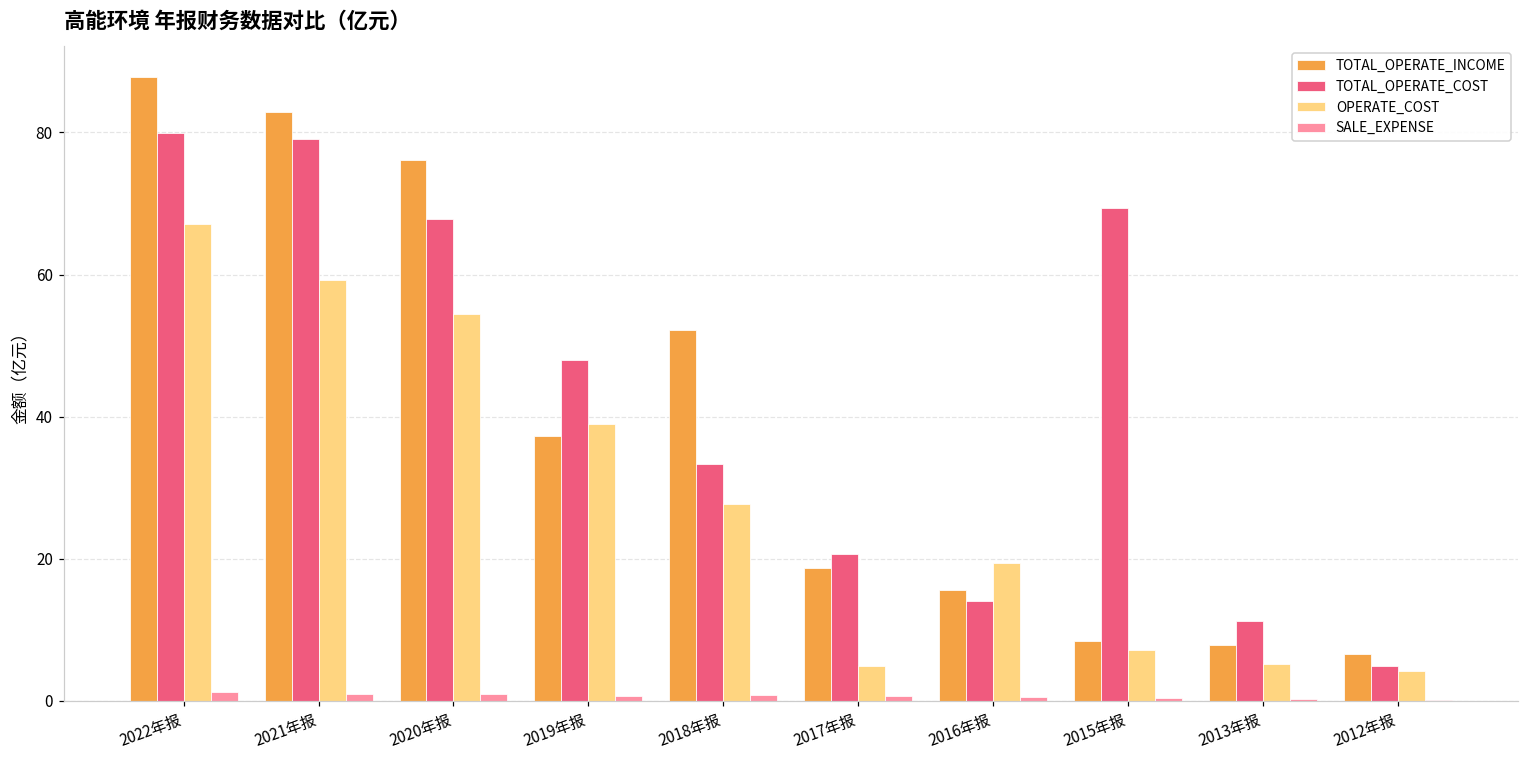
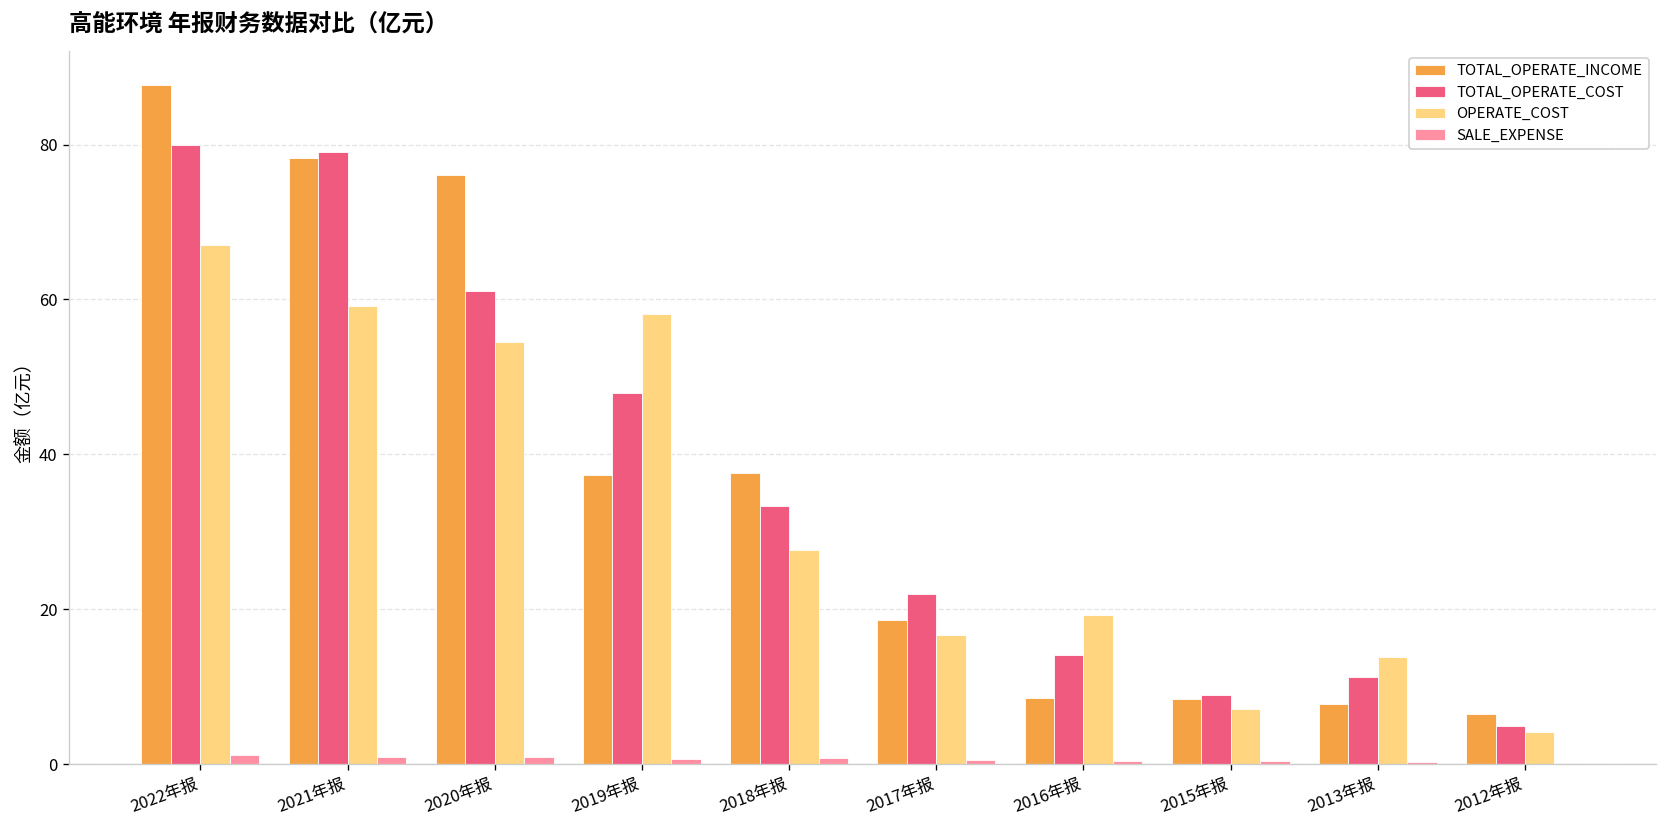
  {
    "TOTAL_OPERATE_INCOME": {
      "2022年报": 88,
-     "2021年报": 83,
+     "2021年报": 78,
      "2020年报": 76,
      "2019年报": 37,
-     "2018年报": 52,
+     "2018年报": 38,
      "2017年报": 19,
-     "2016年报": 16,
+     "2016年报": 9,
      "2015年报": 8,
      "2013年报": 8,
      "2012年报": 7
    },
    "TOTAL_OPERATE_COST": {
      "2022年报": 80,
      "2021年报": 79,
-     "2020年报": 68,
+     "2020年报": 61,
      "2019年报": 48,
      "2018年报": 33,
-     "2017年报": 21,
+     "2017年报": 22,
      "2016年报": 14,
-     "2015年报": 69,
+     "2015年报": 9,
      "2013年报": 11,
      "2012年报": 5
    },
    "OPERATE_COST": {
      "2022年报": 67,
      "2021年报": 59,
      "2020年报": 54,
-     "2019年报": 39,
+     "2019年报": 58,
      "2018年报": 28,
-     "2017年报": 5,
+     "2017年报": 17,
      "2016年报": 19,
      "2015年报": 7,
-     "2013年报": 5,
+     "2013年报": 14,
      "2012年报": 4
    },
    "SALE_EXPENSE": {
      "2022年报": 1,
      "2021年报": 1,
      "2020年报": 1,
      "2019年报": 1,
      "2018年报": 1,
      "2017年报": 1,
      "2016年报": 0,
      "2015年报": 0
    }
  }
